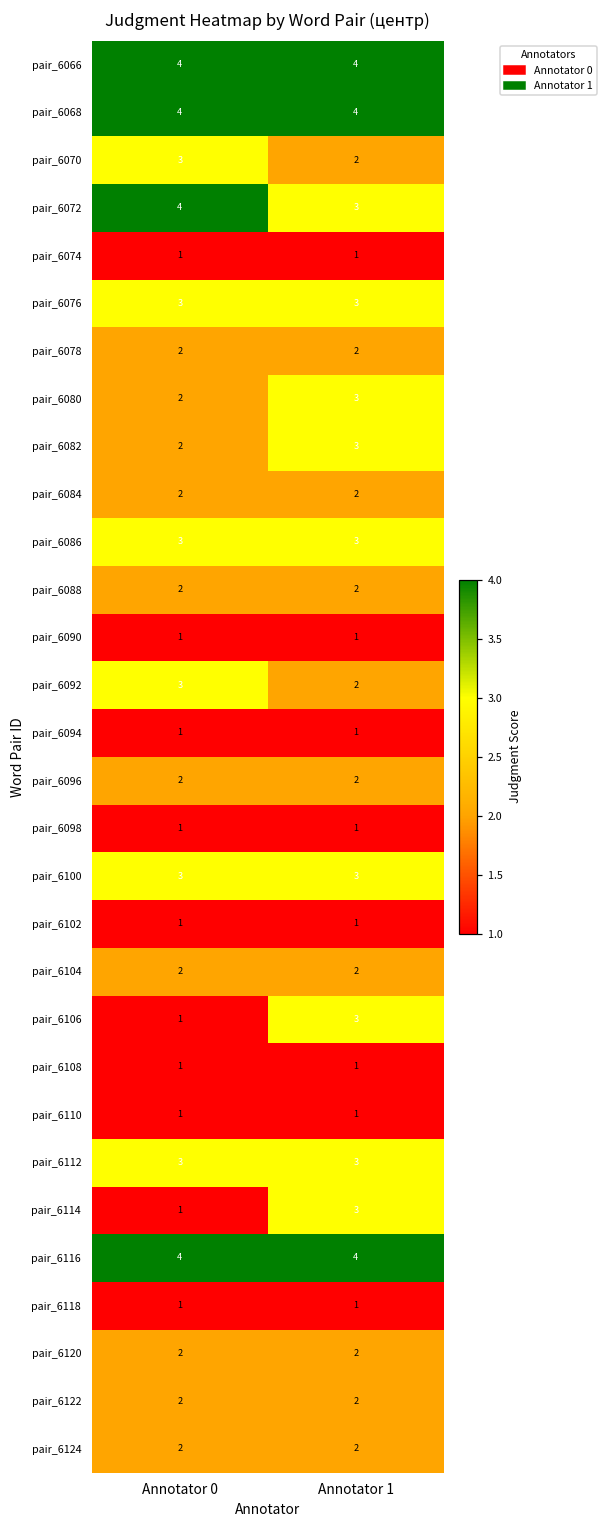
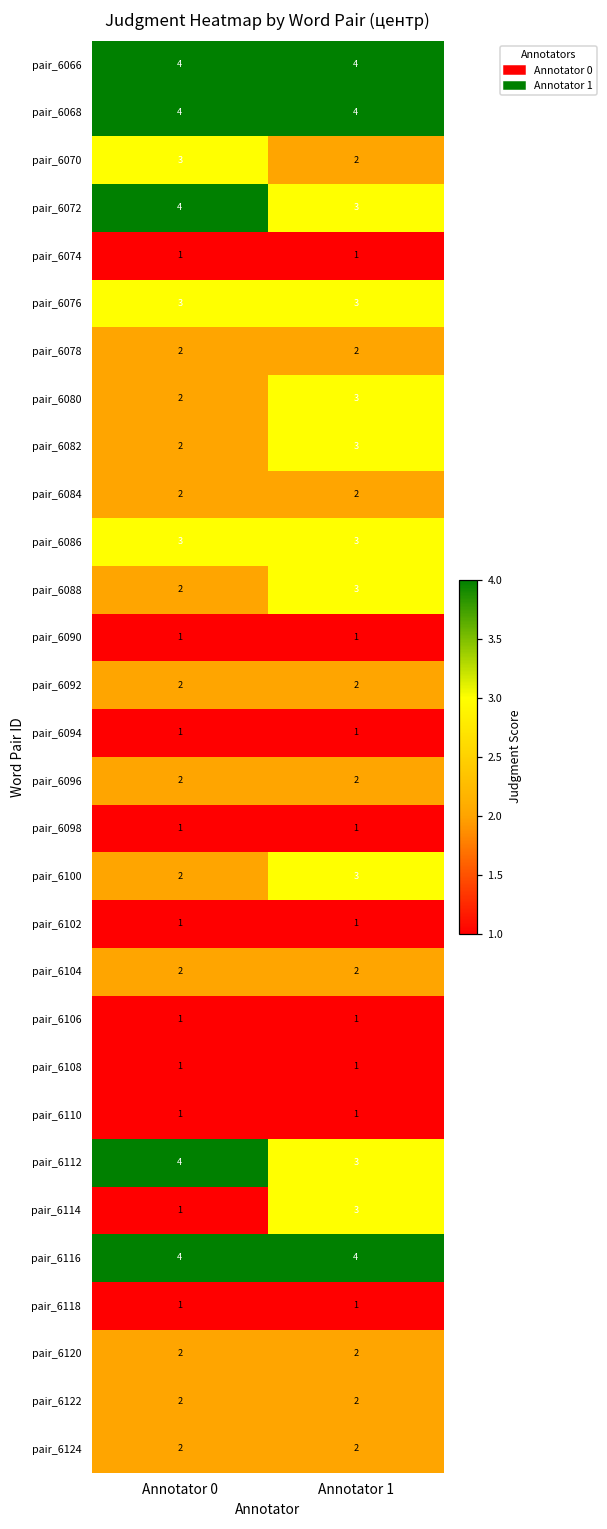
  {
    "pair_6066": {
      "Annotator 0": 4,
      "Annotator 1": 4
    },
    "pair_6068": {
      "Annotator 0": 4,
      "Annotator 1": 4
    },
    "pair_6070": {
      "Annotator 0": 3,
      "Annotator 1": 2
    },
    "pair_6072": {
      "Annotator 0": 4,
      "Annotator 1": 3
    },
    "pair_6074": {
      "Annotator 0": 1,
      "Annotator 1": 1
    },
    "pair_6076": {
      "Annotator 0": 3,
      "Annotator 1": 3
    },
    "pair_6078": {
      "Annotator 0": 2,
      "Annotator 1": 2
    },
    "pair_6080": {
      "Annotator 0": 2,
      "Annotator 1": 3
    },
    "pair_6082": {
      "Annotator 0": 2,
      "Annotator 1": 3
    },
    "pair_6084": {
      "Annotator 0": 2,
      "Annotator 1": 2
    },
    "pair_6086": {
      "Annotator 0": 3,
      "Annotator 1": 3
    },
    "pair_6088": {
      "Annotator 0": 2,
-     "Annotator 1": 2
+     "Annotator 1": 3
    },
    "pair_6090": {
      "Annotator 0": 1,
      "Annotator 1": 1
    },
    "pair_6092": {
-     "Annotator 0": 3,
+     "Annotator 0": 2,
      "Annotator 1": 2
    },
    "pair_6094": {
      "Annotator 0": 1,
      "Annotator 1": 1
    },
    "pair_6096": {
      "Annotator 0": 2,
      "Annotator 1": 2
    },
    "pair_6098": {
      "Annotator 0": 1,
      "Annotator 1": 1
    },
    "pair_6100": {
-     "Annotator 0": 3,
+     "Annotator 0": 2,
      "Annotator 1": 3
    },
    "pair_6102": {
      "Annotator 0": 1,
      "Annotator 1": 1
    },
    "pair_6104": {
      "Annotator 0": 2,
      "Annotator 1": 2
    },
    "pair_6106": {
      "Annotator 0": 1,
-     "Annotator 1": 3
+     "Annotator 1": 1
    },
    "pair_6108": {
      "Annotator 0": 1,
      "Annotator 1": 1
    },
    "pair_6110": {
      "Annotator 0": 1,
      "Annotator 1": 1
    },
    "pair_6112": {
-     "Annotator 0": 3,
+     "Annotator 0": 4,
      "Annotator 1": 3
    },
    "pair_6114": {
      "Annotator 0": 1,
      "Annotator 1": 3
    },
    "pair_6116": {
      "Annotator 0": 4,
      "Annotator 1": 4
    },
    "pair_6118": {
      "Annotator 0": 1,
      "Annotator 1": 1
    },
    "pair_6120": {
      "Annotator 0": 2,
      "Annotator 1": 2
    },
    "pair_6122": {
      "Annotator 0": 2,
      "Annotator 1": 2
    },
    "pair_6124": {
      "Annotator 0": 2,
      "Annotator 1": 2
    }
  }
